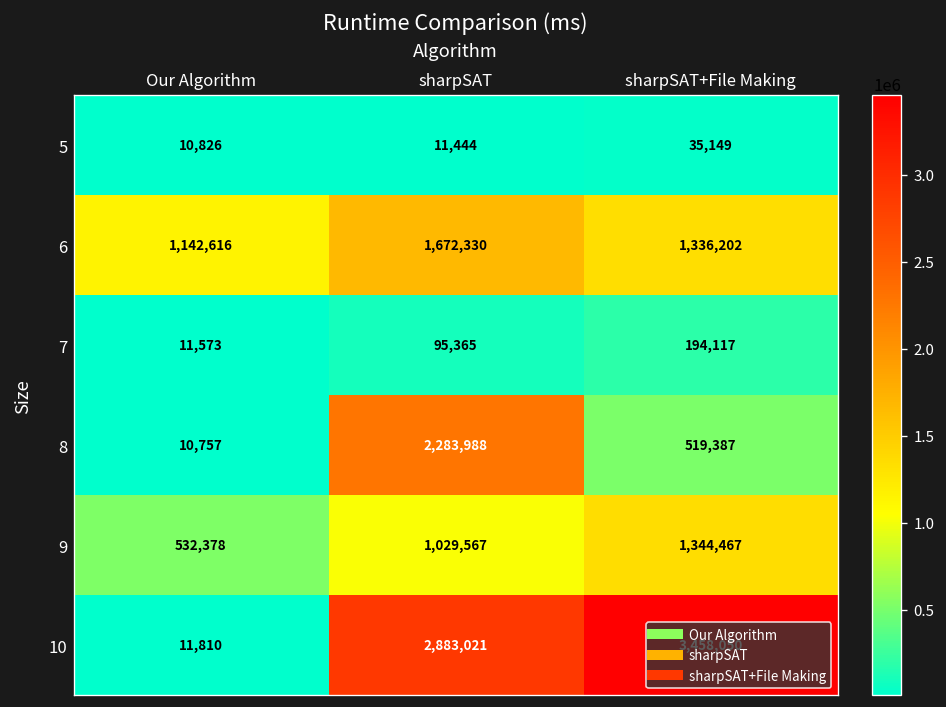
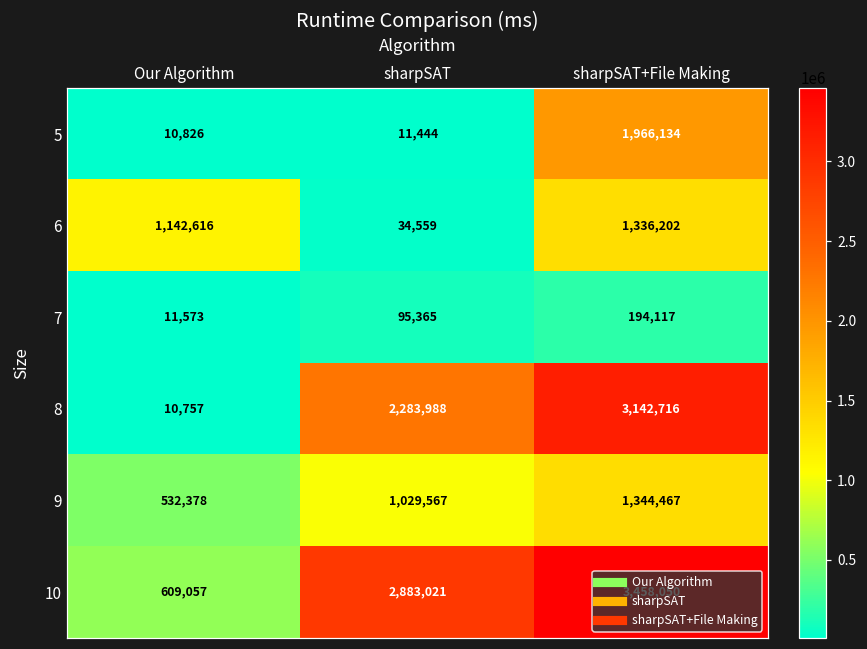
  {
    "5": {
      "Our Algorithm": "10,826",
      "sharpSAT": "11,444",
-     "sharpSAT+File Making": "35,149"
+     "sharpSAT+File Making": "1,966,134"
    },
    "6": {
      "Our Algorithm": "1,142,616",
-     "sharpSAT": "1,672,330",
+     "sharpSAT": "34,559",
      "sharpSAT+File Making": "1,336,202"
    },
    "7": {
      "Our Algorithm": "11,573",
      "sharpSAT": "95,365",
      "sharpSAT+File Making": "194,117"
    },
    "8": {
      "Our Algorithm": "10,757",
      "sharpSAT": "2,283,988",
-     "sharpSAT+File Making": "519,387"
+     "sharpSAT+File Making": "3,142,716"
    },
    "9": {
      "Our Algorithm": "532,378",
      "sharpSAT": "1,029,567",
      "sharpSAT+File Making": "1,344,467"
    },
    "10": {
-     "Our Algorithm": "11,810",
+     "Our Algorithm": "609,057",
      "sharpSAT": "2,883,021"
    }
  }
